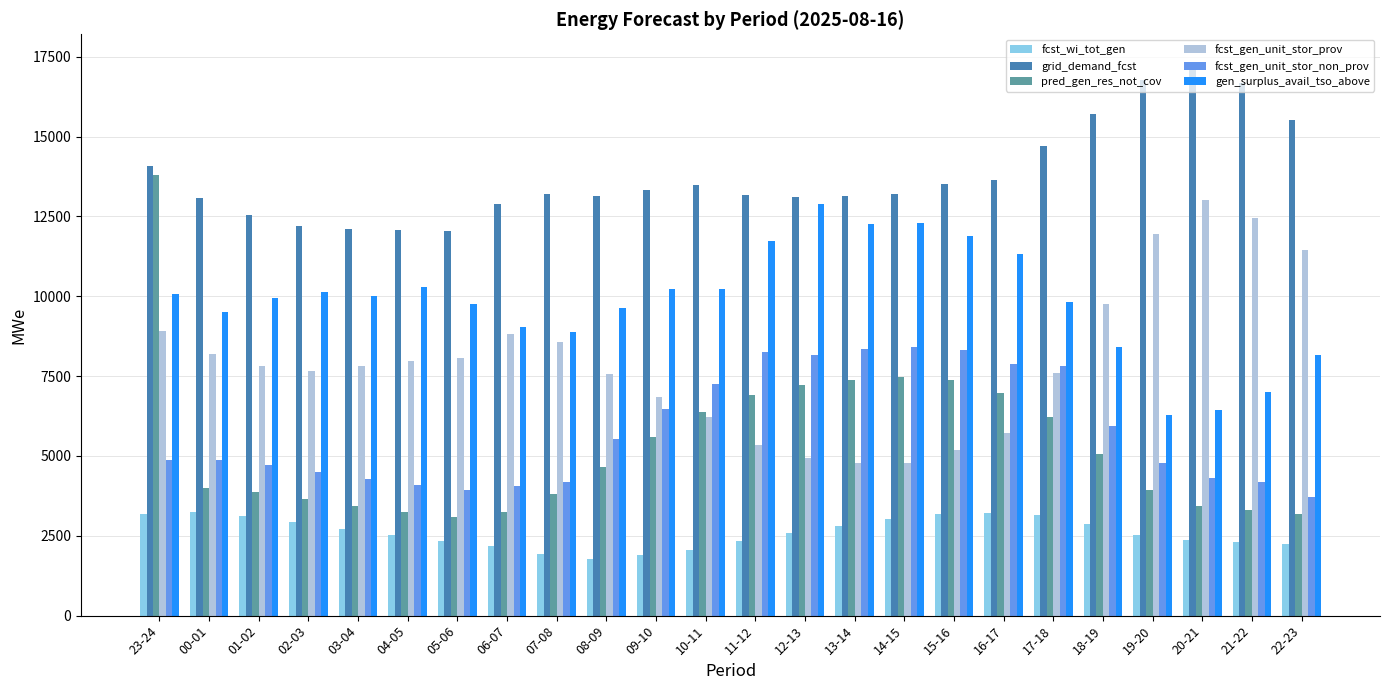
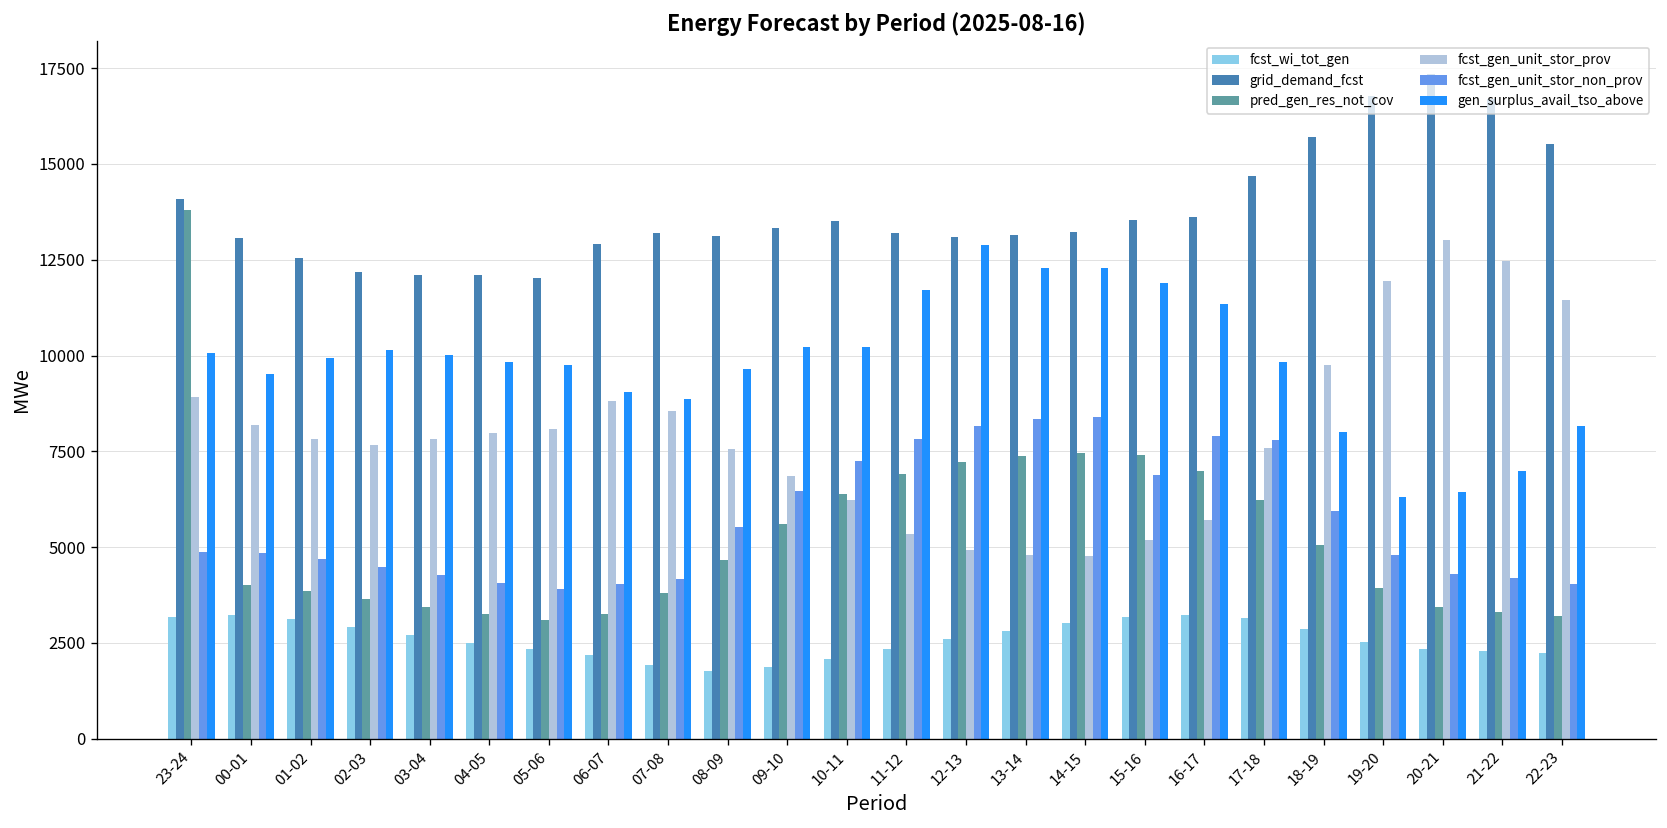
  {
    "fcst_gen_unit_stor_non_prov": {
      "23-24": 4900,
      "00-01": 4900,
      "01-02": 4700,
      "02-03": 4500,
      "03-04": 4300,
      "04-05": 4100,
      "05-06": 3900,
      "06-07": 4100,
      "07-08": 4200,
      "08-09": 5500,
      "09-10": 6500,
      "10-11": 7200,
-     "11-12": 8300,
+     "11-12": 7800,
      "12-13": 8100,
      "13-14": 8300,
      "14-15": 8400,
-     "15-16": 8300,
+     "15-16": 6900,
      "16-17": 7900,
      "17-18": 7800,
      "18-19": 5900,
      "19-20": 4800,
      "20-21": 4300,
      "21-22": 4200,
-     "22-23": 3700
+     "22-23": 4000
    },
    "gen_surplus_avail_tso_above": {
      "23-24": 10100,
      "00-01": 9500,
      "01-02": 9900,
      "02-03": 10100,
      "03-04": 10000,
-     "04-05": 10300,
+     "04-05": 9800,
      "05-06": 9800,
      "06-07": 9100,
      "07-08": 8900,
      "08-09": 9600,
      "09-10": 10200,
      "10-11": 10200,
      "11-12": 11700,
      "12-13": 12900,
      "13-14": 12300,
      "14-15": 12300,
      "15-16": 11900,
      "16-17": 11300,
      "17-18": 9800,
-     "18-19": 8400,
+     "18-19": 8000,
      "19-20": 6300,
      "20-21": 6500,
      "21-22": 7000,
      "22-23": 8200
    }
  }
